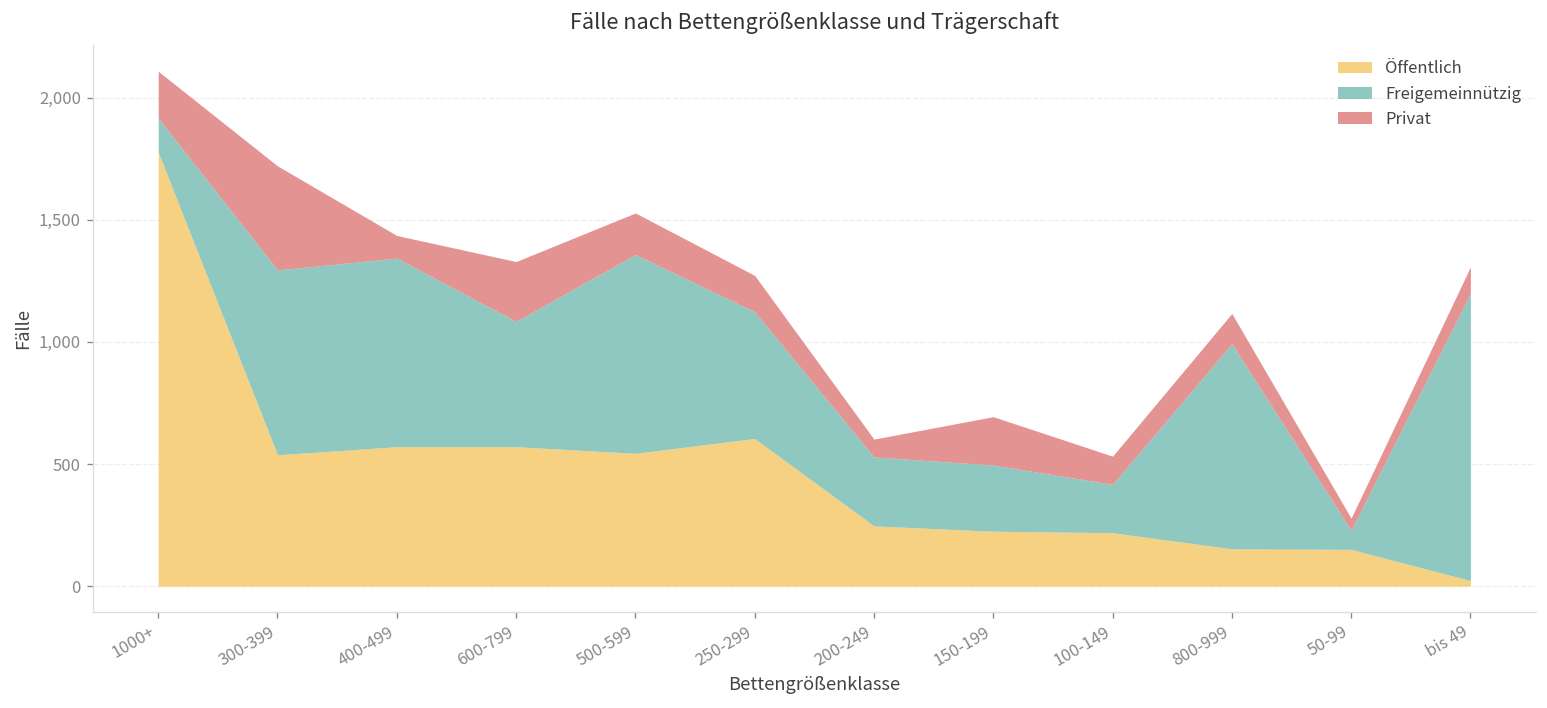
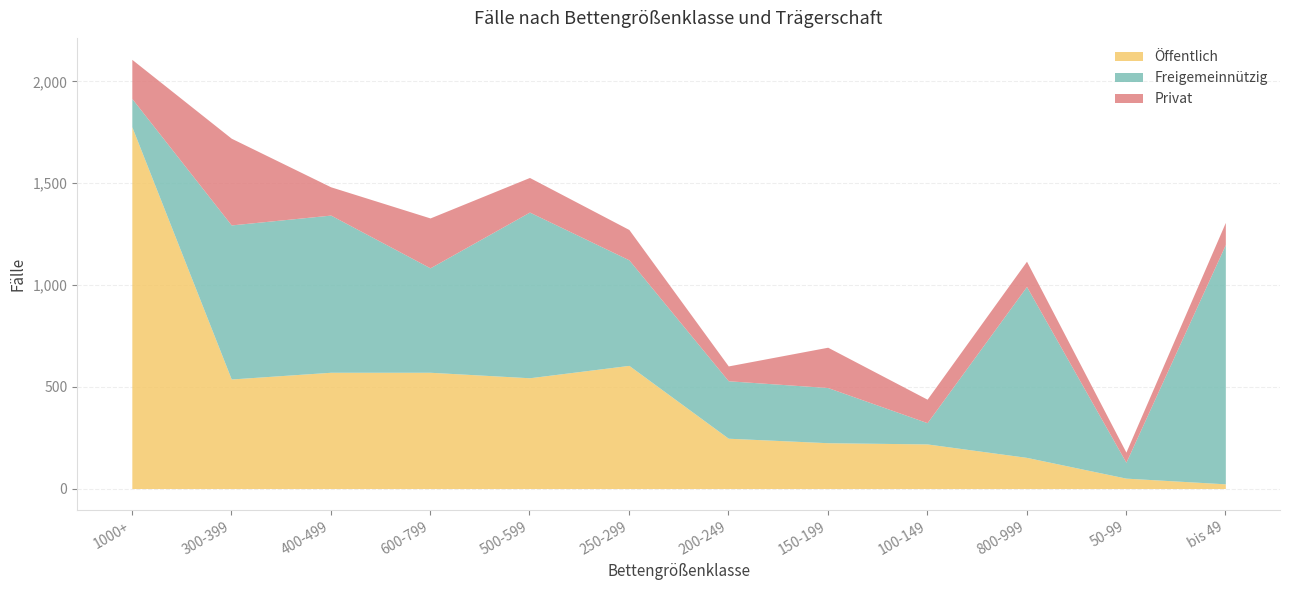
  {
    "Öffentlich": {
      "1000+": "1,780",
      "300-399": "540",
      "400-499": "570",
      "600-799": "570",
      "500-599": "540",
      "250-299": "600",
      "200-249": "250",
      "150-199": "230",
      "100-149": "220",
      "800-999": "150",
-     "50-99": "150",
+     "50-99": "50",
      "bis 49": "20"
    },
    "Freigemeinnützig": {
      "1000+": "140",
      "300-399": "760",
      "400-499": "770",
      "600-799": "510",
      "500-599": "810",
      "250-299": "520",
      "200-249": "280",
      "150-199": "270",
-     "100-149": "200",
+     "100-149": "100",
      "800-999": "840",
      "50-99": "80",
      "bis 49": "1,180"
    },
    "Privat": {
      "1000+": "190",
      "300-399": "430",
-     "400-499": "90",
+     "400-499": "140",
      "600-799": "250",
      "500-599": "170",
      "250-299": "150",
      "200-249": "70",
      "150-199": "200",
      "100-149": "120",
      "800-999": "120",
      "50-99": "50",
      "bis 49": "110"
    }
  }
